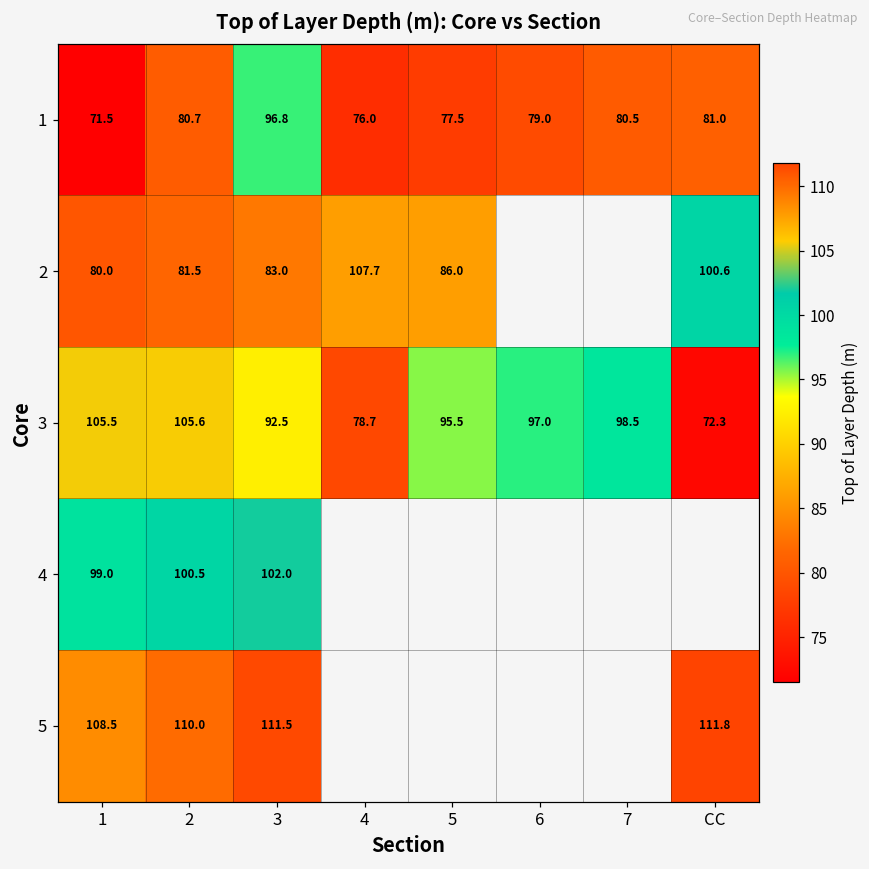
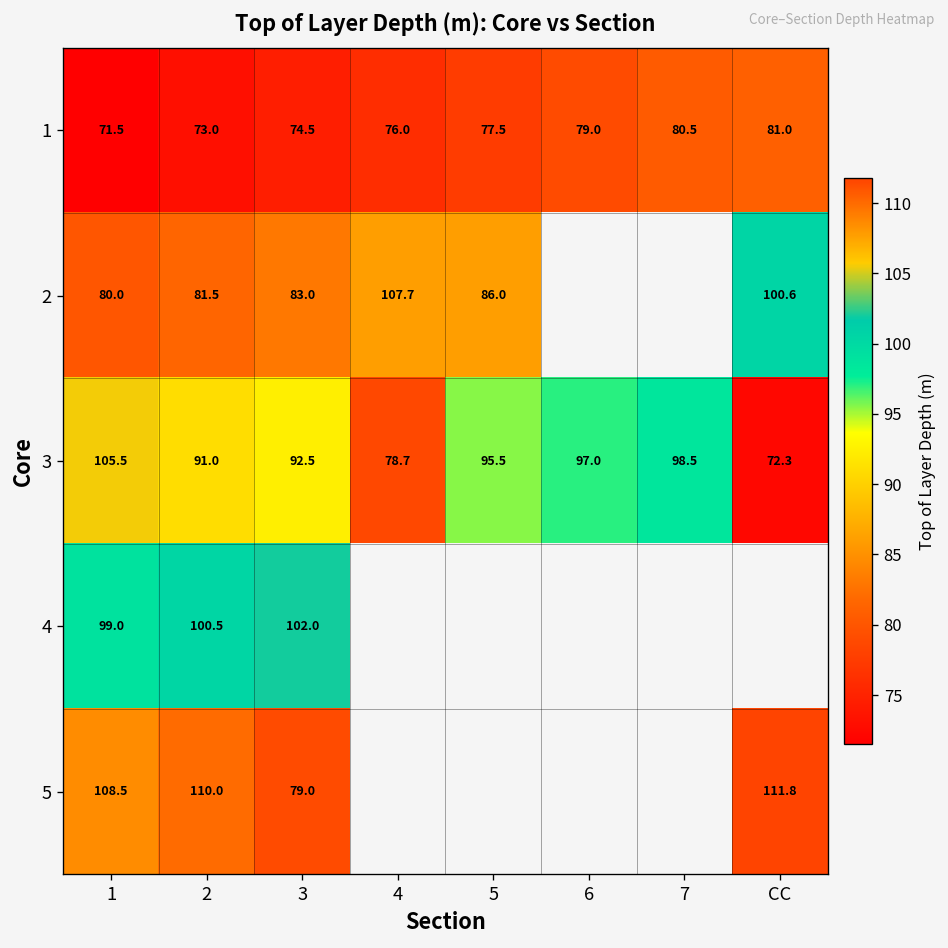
  {
    "1": {
      "1": 71.5,
-     "2": 80.7,
-     "3": 96.8,
+     "2": 73.0,
+     "3": 74.5,
      "4": 76.0,
      "5": 77.5,
      "6": 79.0,
      "7": 80.5,
      "CC": 81.0
    },
    "2": {
      "1": 80.0,
      "2": 81.5,
      "3": 83.0,
      "4": 107.7,
      "5": 86.0,
      "CC": 100.6
    },
    "3": {
      "1": 105.5,
-     "2": 105.6,
+     "2": 91.0,
      "3": 92.5,
      "4": 78.7,
      "5": 95.5,
      "6": 97.0,
      "7": 98.5,
      "CC": 72.3
    },
    "4": {
      "1": 99.0,
      "2": 100.5,
      "3": 102.0
    },
    "5": {
      "1": 108.5,
      "2": 110.0,
-     "3": 111.5,
+     "3": 79.0,
      "CC": 111.8
    }
  }
